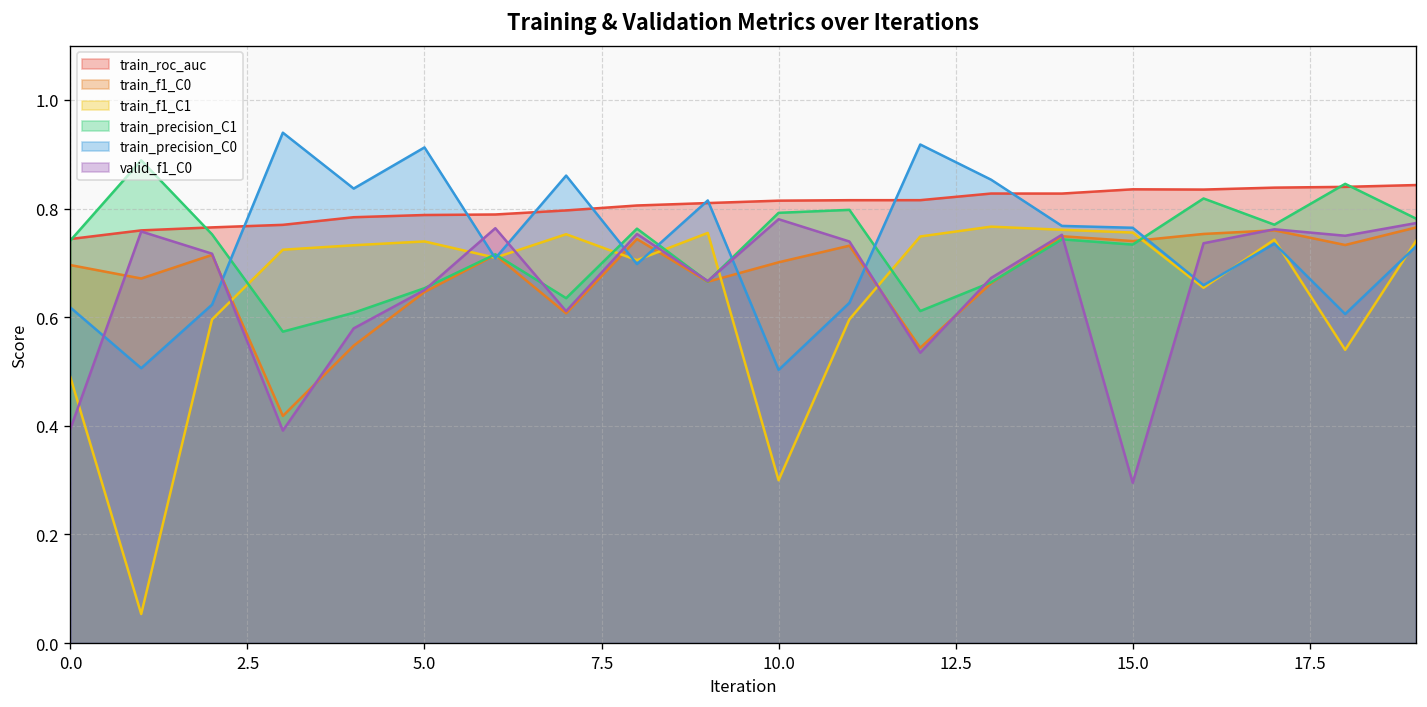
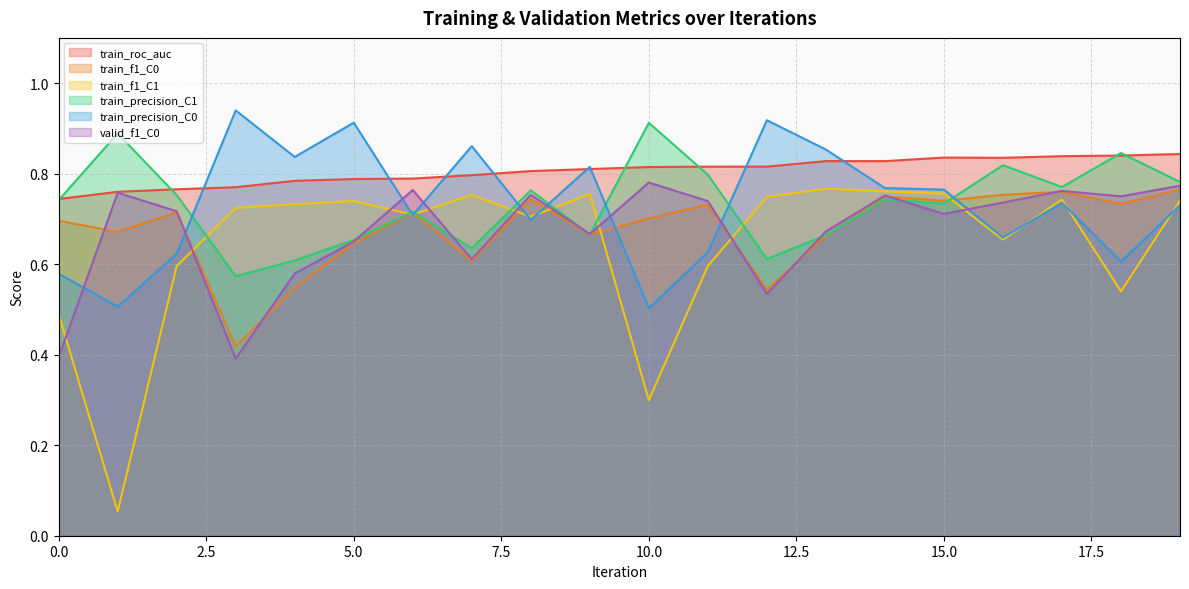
  {
    "train_precision_C1": {
-     "10.0": 0.79,
+     "10.0": 0.91,
      "15.0": 0.73
    },
    "train_precision_C0": {
-     "0.0": 0.62,
+     "0.0": 0.58,
      "5.0": 0.91,
      "10.0": 0.50,
      "15.0": 0.76
    },
    "valid_f1_C0": {
      "0.0": 0.39,
      "10.0": 0.78,
-     "15.0": 0.30
+     "15.0": 0.71
    }
  }
